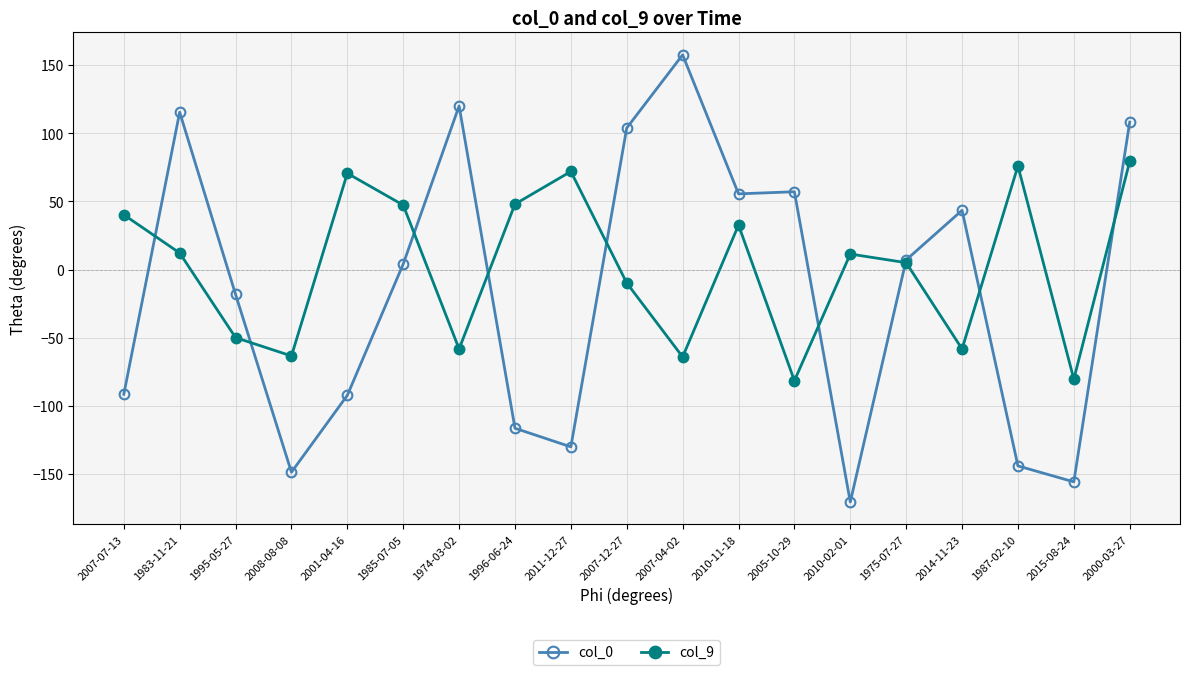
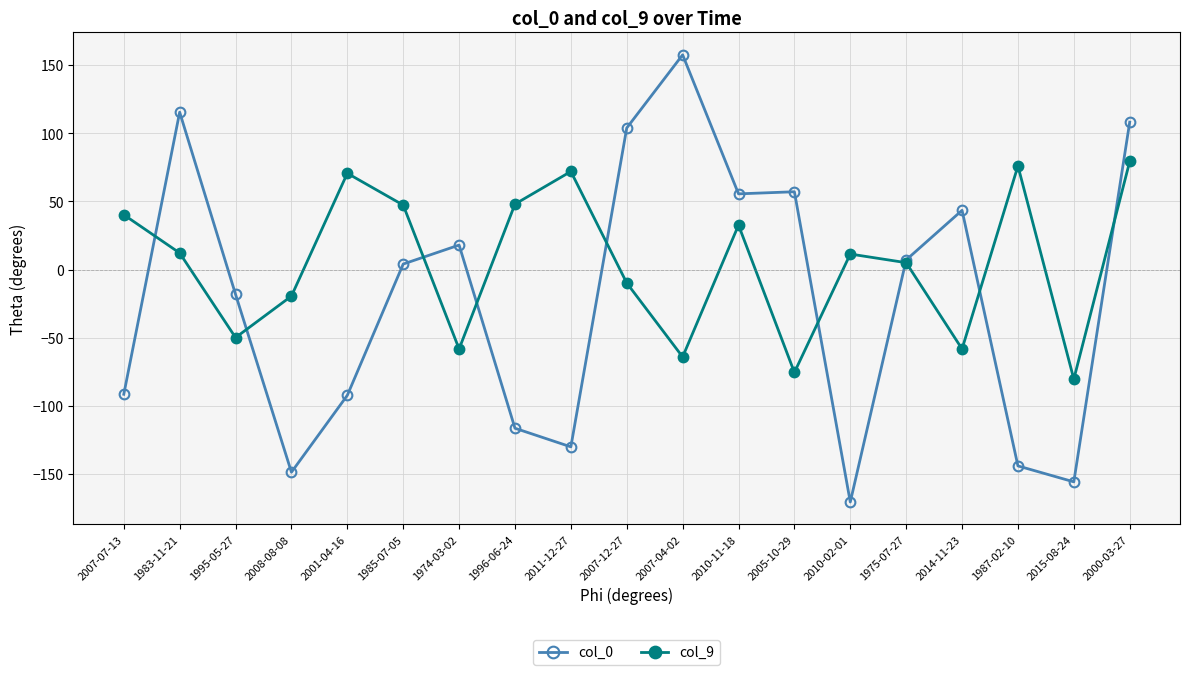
  {
    "col_0": {
      "2007-07-13": -91,
      "1983-11-21": 115,
      "1995-05-27": -18,
      "2008-08-08": -149,
      "2001-04-16": -92,
      "1985-07-05": 4,
-     "1974-03-02": 120,
+     "1974-03-02": 18,
      "1996-06-24": -116,
      "2011-12-27": -130,
      "2007-12-27": 104,
      "2007-04-02": 157,
      "2010-11-18": 55,
      "2005-10-29": 57,
      "2010-02-01": -170,
      "1975-07-27": 7,
      "2014-11-23": 43,
      "1987-02-10": -144,
      "2015-08-24": -156,
      "2000-03-27": 108
    },
    "col_9": {
      "2007-07-13": 40,
      "1983-11-21": 12,
      "1995-05-27": -50,
-     "2008-08-08": -63,
+     "2008-08-08": -19,
      "2001-04-16": 71,
      "1985-07-05": 47,
      "1974-03-02": -58,
      "1996-06-24": 48,
      "2011-12-27": 72,
      "2007-12-27": -10,
      "2007-04-02": -64,
      "2010-11-18": 33,
-     "2005-10-29": -82,
+     "2005-10-29": -75,
      "2010-02-01": 11,
      "1975-07-27": 5,
      "2014-11-23": -58,
      "1987-02-10": 76,
      "2015-08-24": -80,
      "2000-03-27": 79
    }
  }
